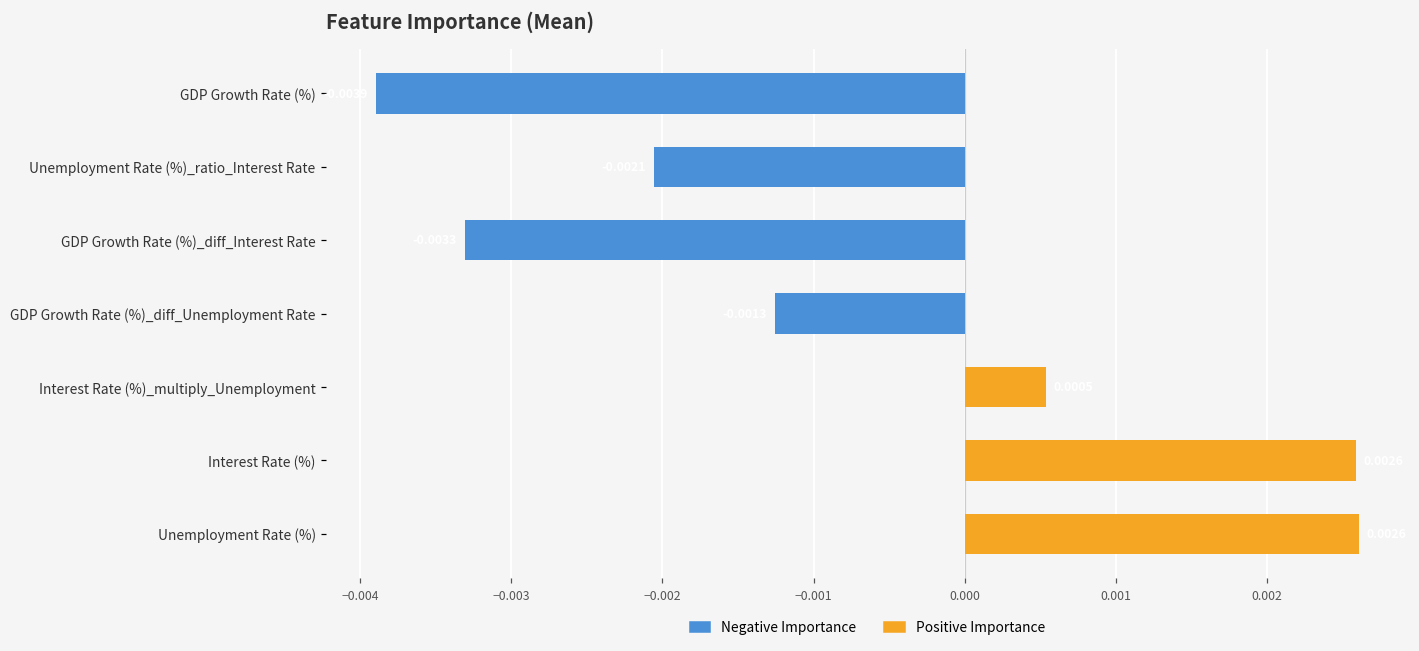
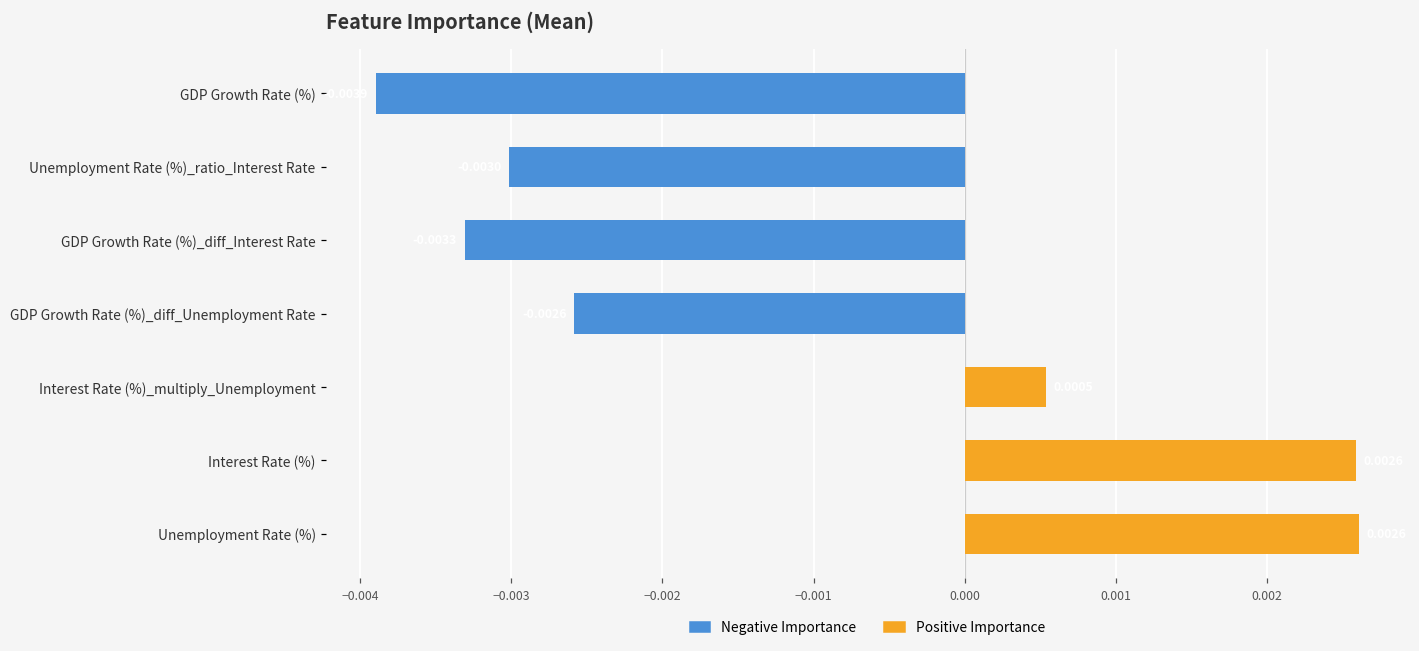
  {
    "Negative Importance": {
      "GDP Growth Rate (%)": -0.00390,
-     "Unemployment Rate (%)_ratio_Interest Rate": -0.00206,
+     "Unemployment Rate (%)_ratio_Interest Rate": -0.00302,
      "GDP Growth Rate (%)_diff_Interest Rate": -0.00331,
-     "GDP Growth Rate (%)_diff_Unemployment Rate": -0.00126,
+     "GDP Growth Rate (%)_diff_Unemployment Rate": -0.00258,
      "Interest Rate (%)_multiply_Unemployment": 0.00000,
      "Interest Rate (%)": 0.00000,
      "Unemployment Rate (%)": 0.00000
    },
    "Positive Importance": {
      "GDP Growth Rate (%)": 0.00000,
      "Unemployment Rate (%)_ratio_Interest Rate": 0.00000,
      "GDP Growth Rate (%)_diff_Interest Rate": 0.00000,
      "GDP Growth Rate (%)_diff_Unemployment Rate": 0.00000,
      "Interest Rate (%)_multiply_Unemployment": 0.00053,
      "Interest Rate (%)": 0.00259,
      "Unemployment Rate (%)": 0.00261
    }
  }
